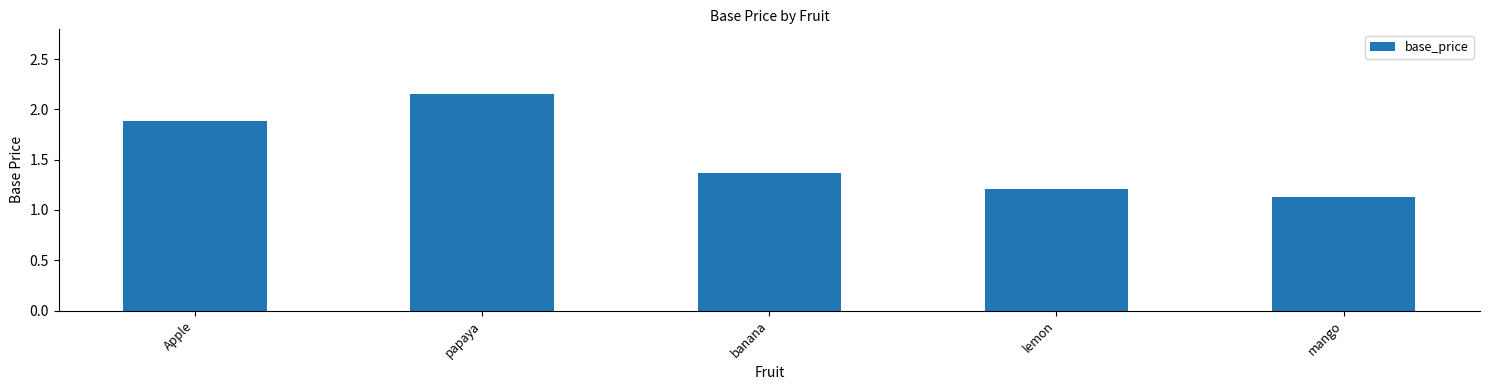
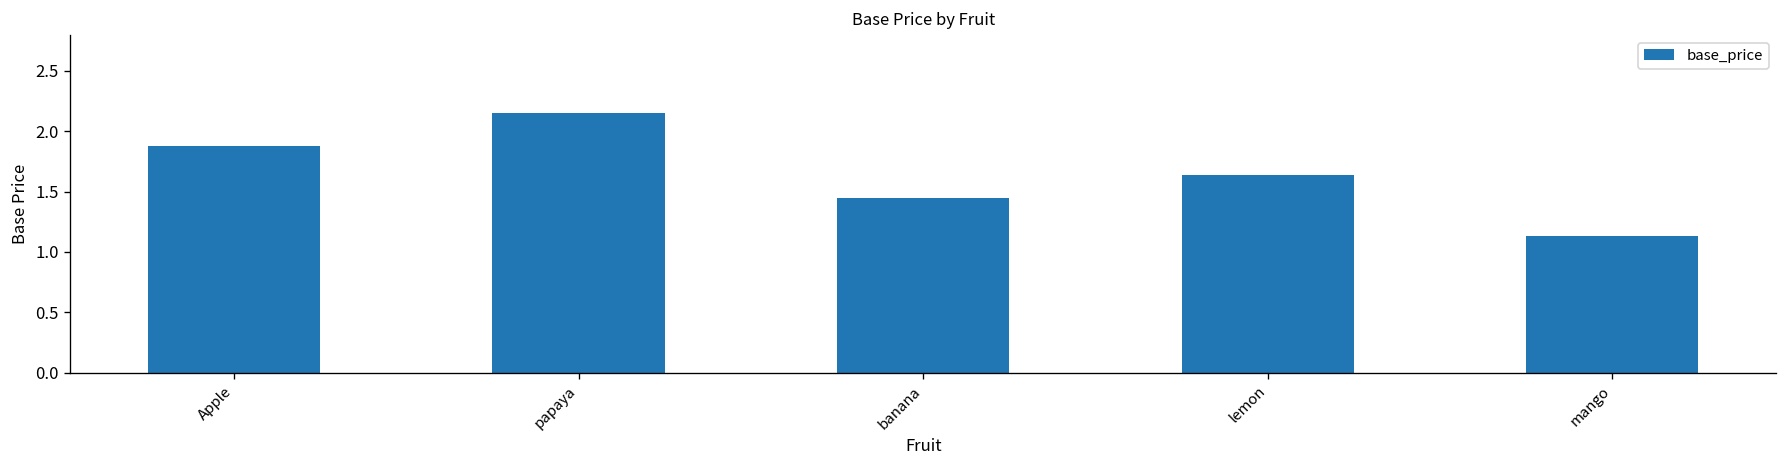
  {
    "Apple": 1.88,
    "papaya": 2.15,
-   "banana": 1.37,
-   "lemon": 1.21,
+   "banana": 1.45,
+   "lemon": 1.64,
    "mango": 1.13
  }
